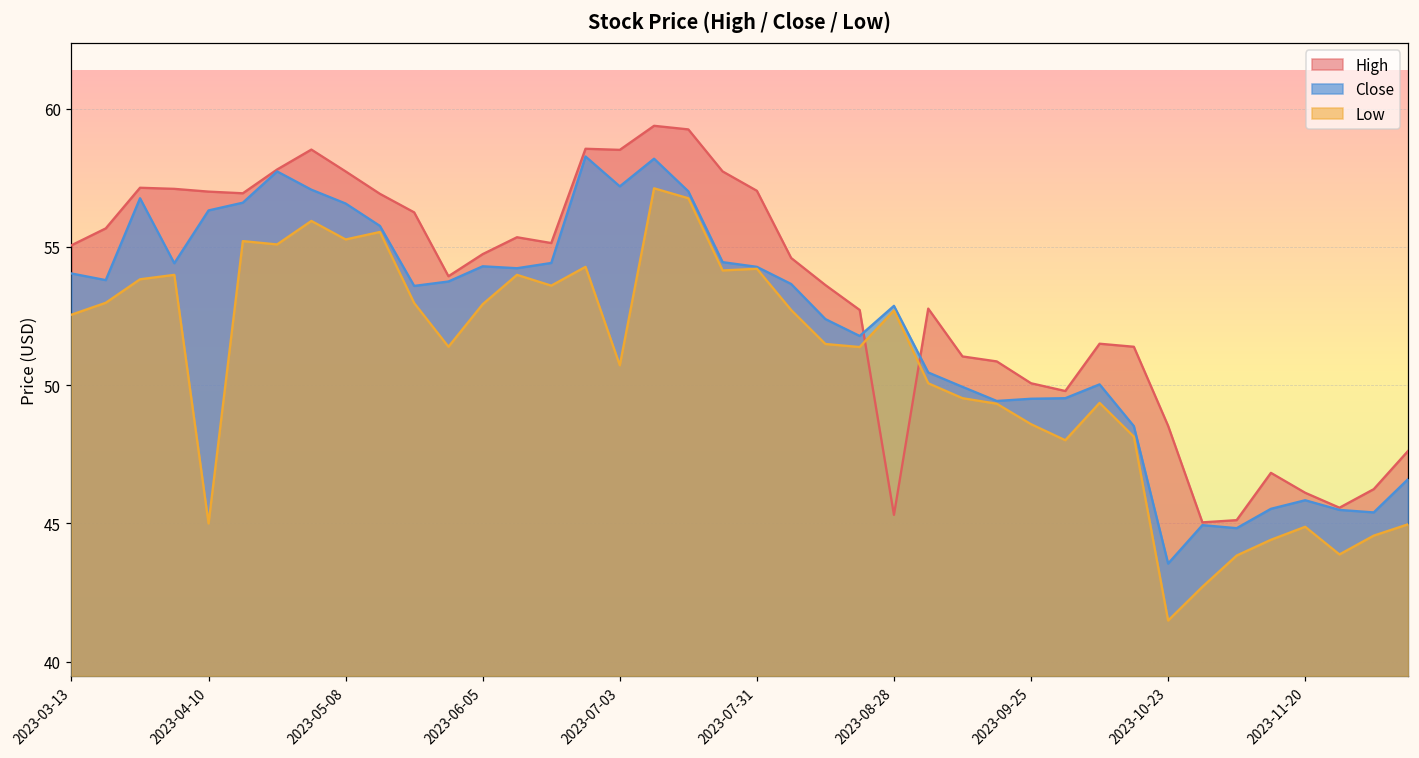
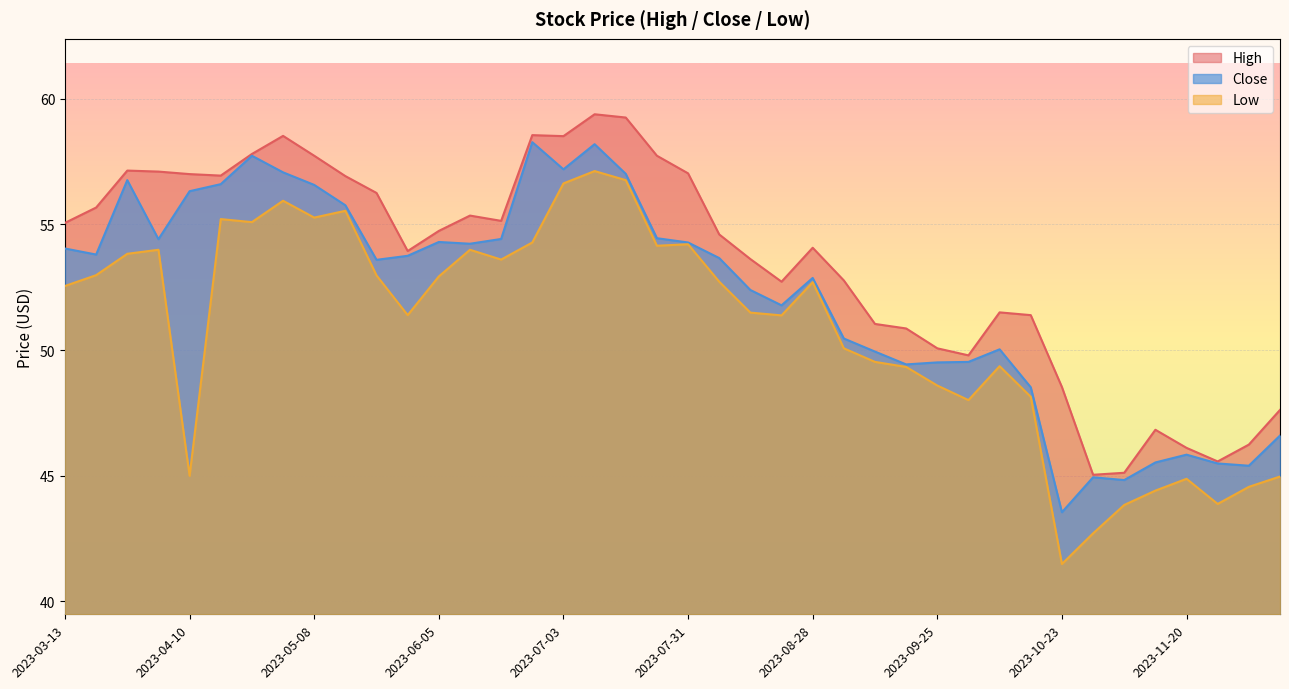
  {
    "High": {
      "2023-03-13": 55.1,
      "2023-04-10": 57.0,
      "2023-05-08": 57.7,
      "2023-06-05": 54.7,
      "2023-07-03": 58.5,
      "2023-07-31": 57.0,
-     "2023-08-28": 45.3,
+     "2023-08-28": 54.1,
      "2023-09-25": 50.1,
      "2023-10-23": 48.5,
      "2023-11-20": 46.1
    },
    "Close": {
      "2023-03-13": 54.0,
      "2023-04-10": 56.3,
      "2023-05-08": 56.6,
      "2023-06-05": 54.3,
      "2023-07-03": 57.2,
      "2023-08-28": 52.9,
      "2023-09-25": 49.5,
      "2023-10-23": 43.6,
      "2023-11-20": 45.8
    },
    "Low": {
      "2023-03-13": 52.6,
      "2023-04-10": 45.0,
      "2023-05-08": 55.3,
      "2023-06-05": 52.9,
-     "2023-07-03": 50.7,
+     "2023-07-03": 56.6,
      "2023-08-28": 52.7,
      "2023-09-25": 48.6,
      "2023-10-23": 41.5,
      "2023-11-20": 44.9
    }
  }
